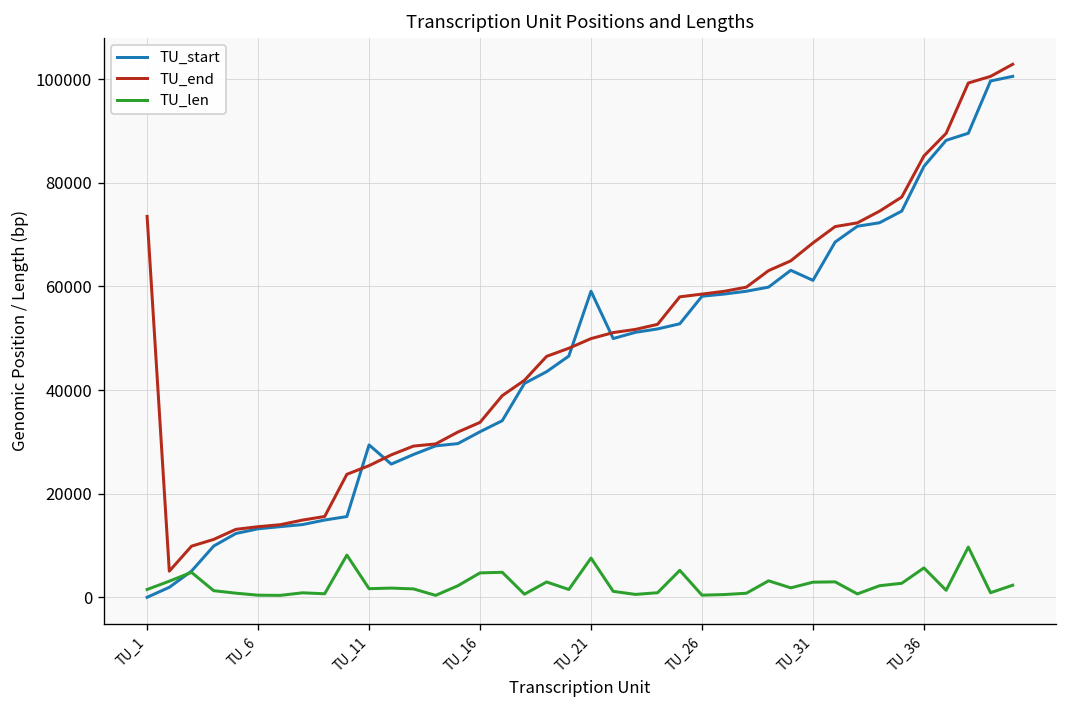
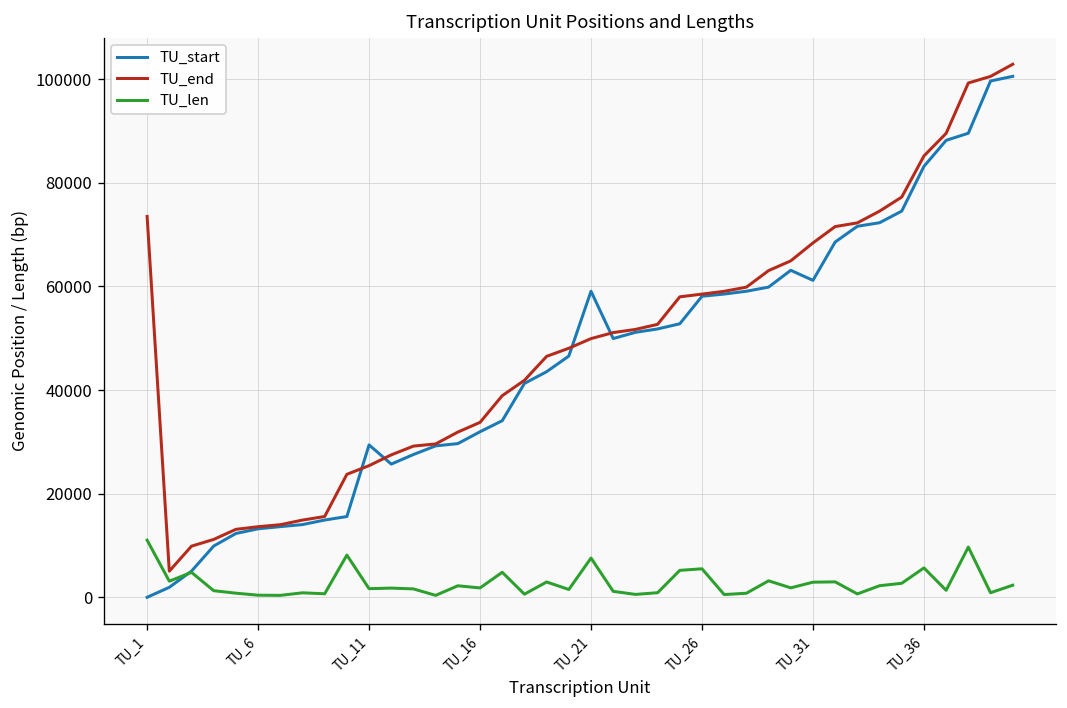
  {
    "TU_start": {
      "TU_1": 0,
      "TU_11": 29000,
      "TU_16": 32000,
      "TU_21": 59000,
      "TU_31": 61000,
      "TU_36": 83000
    },
    "TU_end": {
      "TU_1": 74000,
      "TU_11": 25000,
      "TU_16": 34000,
      "TU_21": 50000,
      "TU_31": 68000,
      "TU_36": 85000
    },
    "TU_len": {
-     "TU_1": 2000,
+     "TU_1": 11000,
      "TU_6": 0,
      "TU_11": 2000,
-     "TU_16": 5000,
+     "TU_16": 2000,
      "TU_21": 8000,
-     "TU_26": 0,
+     "TU_26": 6000,
      "TU_31": 3000,
      "TU_36": 6000
    }
  }
